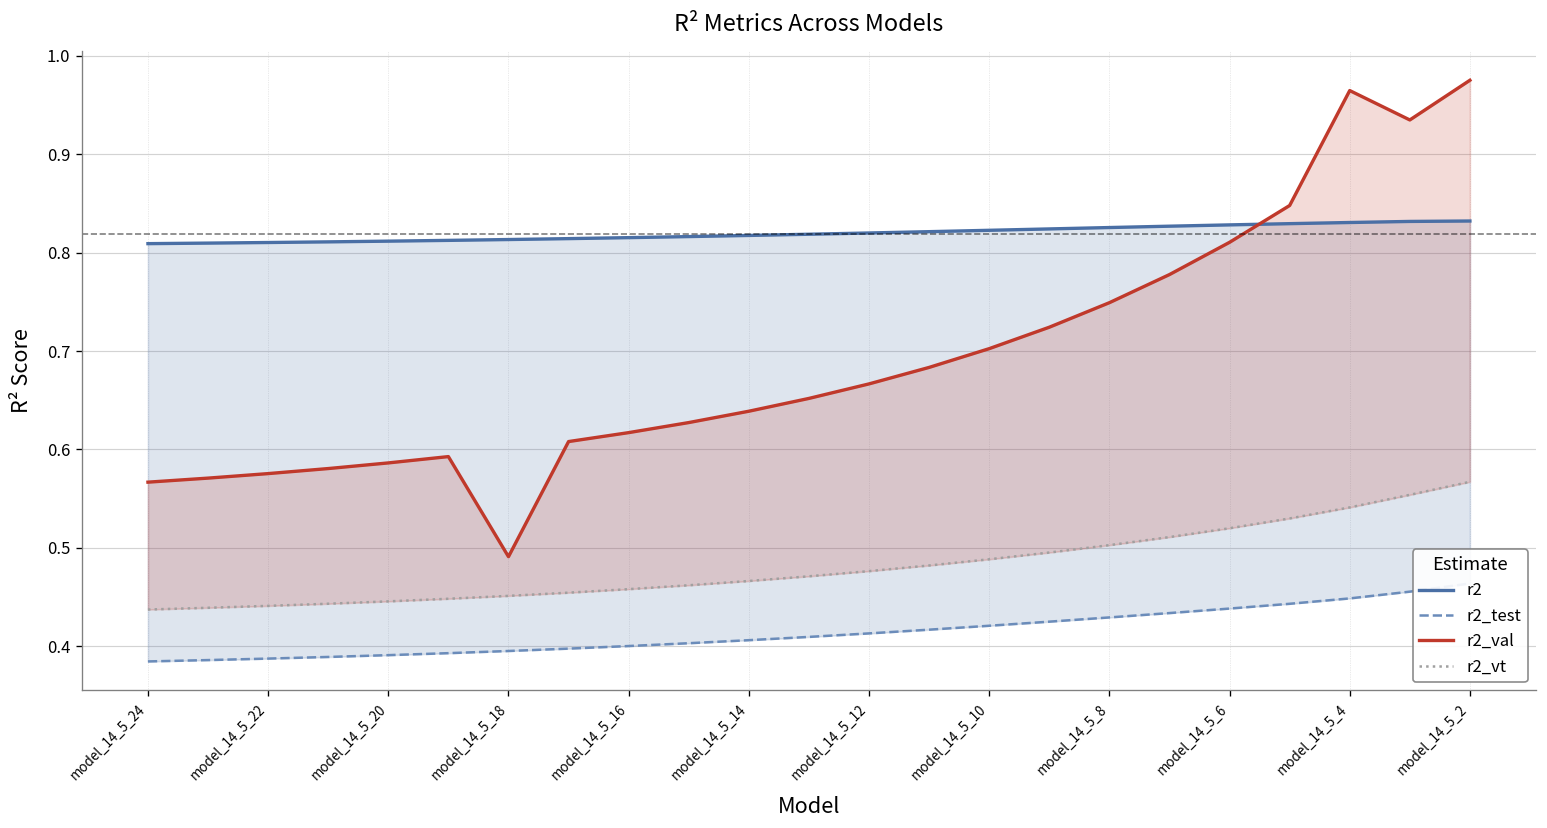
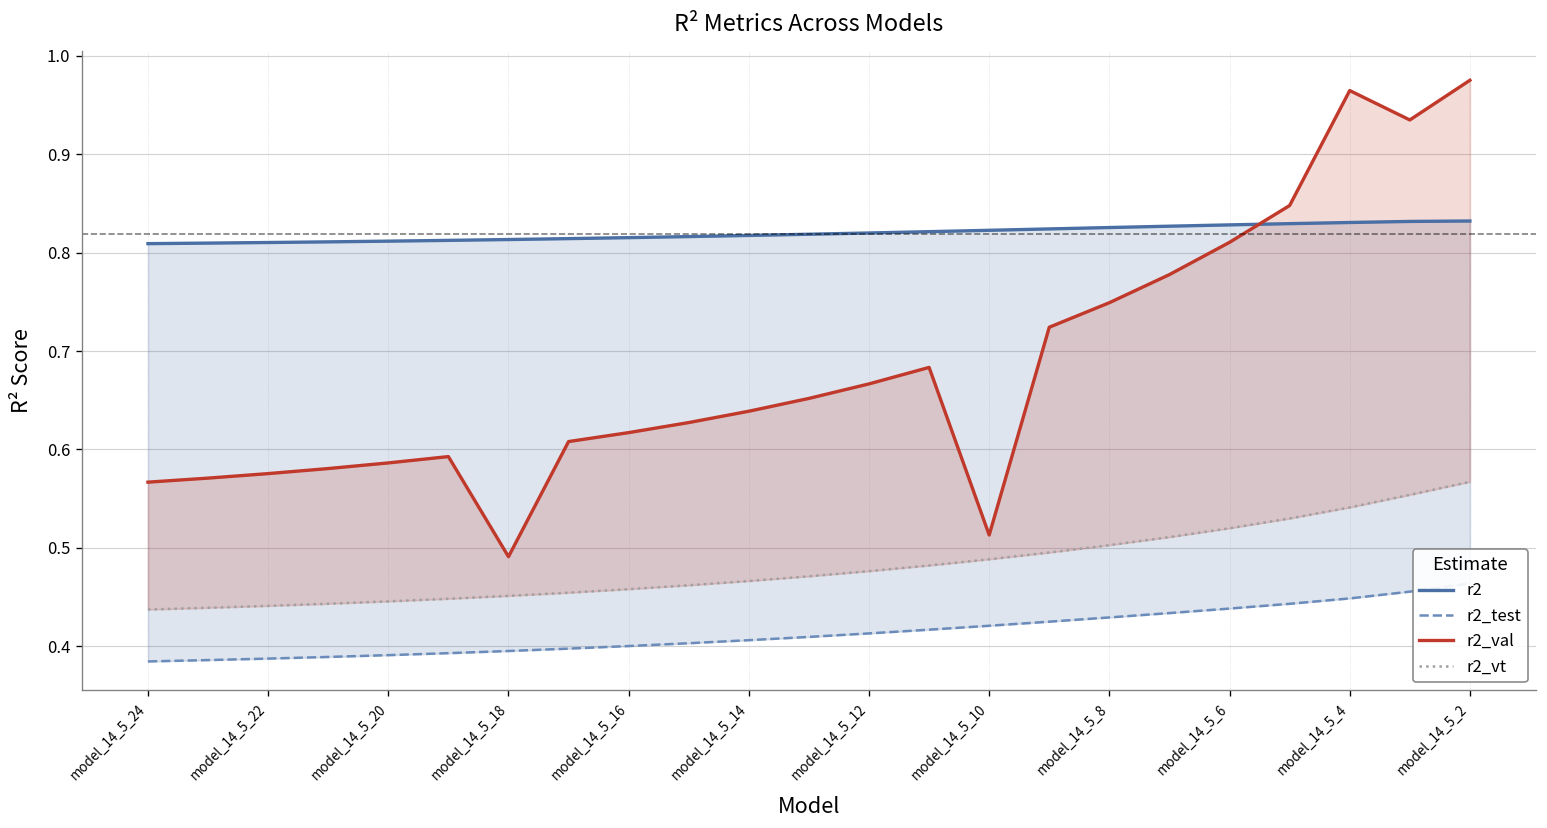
  {
    "r2_val": {
      "model_14_5_24": 0.57,
      "model_14_5_22": 0.58,
      "model_14_5_20": 0.59,
      "model_14_5_18": 0.49,
      "model_14_5_16": 0.62,
      "model_14_5_14": 0.64,
      "model_14_5_12": 0.67,
-     "model_14_5_10": 0.70,
+     "model_14_5_10": 0.51,
      "model_14_5_8": 0.75,
      "model_14_5_6": 0.81,
      "model_14_5_4": 0.96,
      "model_14_5_2": 0.98
    },
    "r2_vt": {
      "model_14_5_24": 0.44,
      "model_14_5_22": 0.44,
      "model_14_5_20": 0.45,
      "model_14_5_18": 0.45,
      "model_14_5_16": 0.46,
      "model_14_5_14": 0.47,
      "model_14_5_12": 0.48,
      "model_14_5_10": 0.49,
      "model_14_5_8": 0.50,
      "model_14_5_6": 0.52,
      "model_14_5_4": 0.54,
      "model_14_5_2": 0.57
    }
  }
